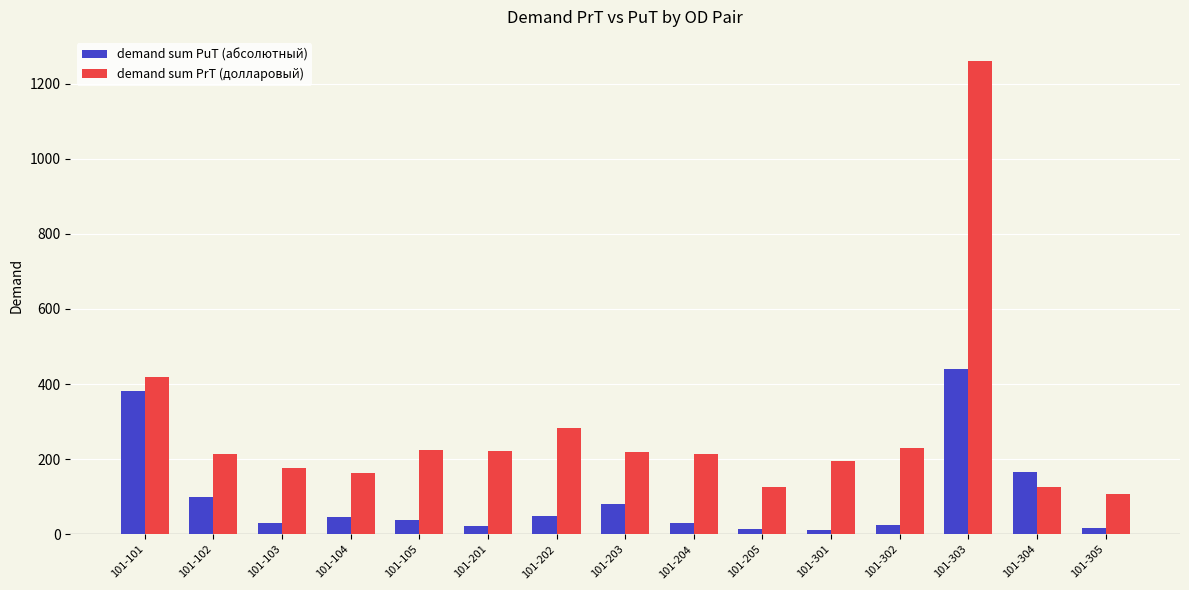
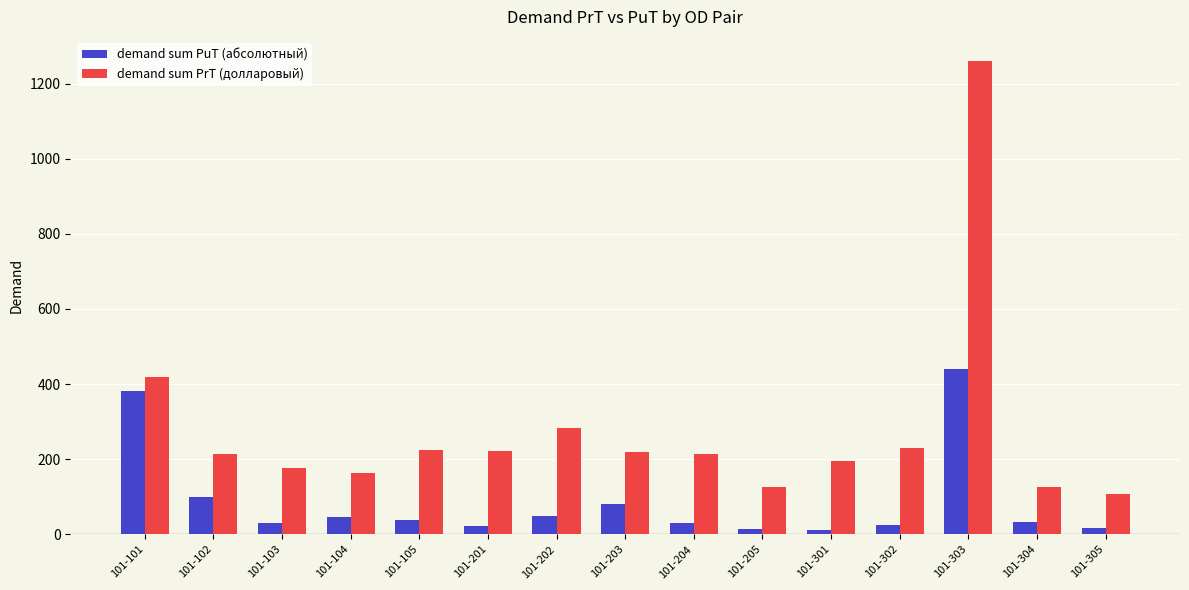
  {
    "demand sum PuT (абсолютный)": {
      "101-101": 380,
      "101-102": 100,
      "101-103": 30,
      "101-104": 50,
      "101-105": 40,
      "101-201": 20,
      "101-202": 50,
      "101-203": 80,
      "101-204": 30,
      "101-205": 10,
      "101-301": 10,
      "101-302": 20,
      "101-303": 440,
-     "101-304": 170,
+     "101-304": 30,
      "101-305": 20
    },
    "demand sum PrT (долларовый)": {
      "101-101": 420,
      "101-102": 210,
      "101-103": 180,
      "101-104": 160,
      "101-105": 230,
      "101-201": 220,
      "101-202": 280,
      "101-203": 220,
      "101-204": 210,
      "101-205": 130,
      "101-301": 190,
      "101-302": 230,
      "101-303": 1260,
      "101-304": 130,
      "101-305": 110
    }
  }
